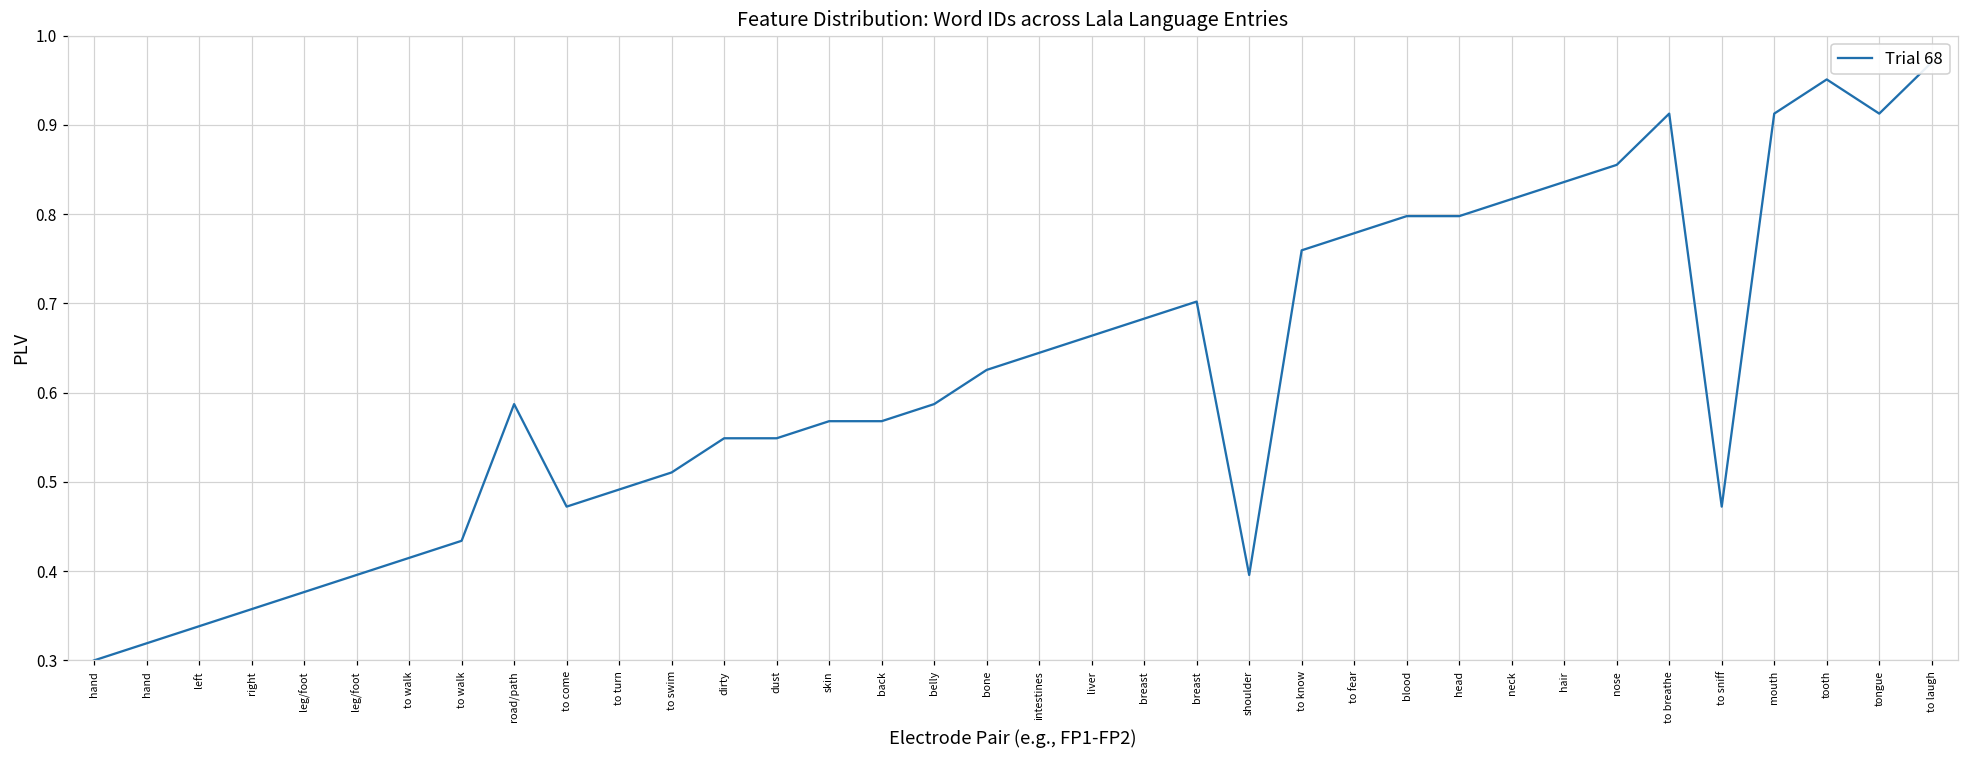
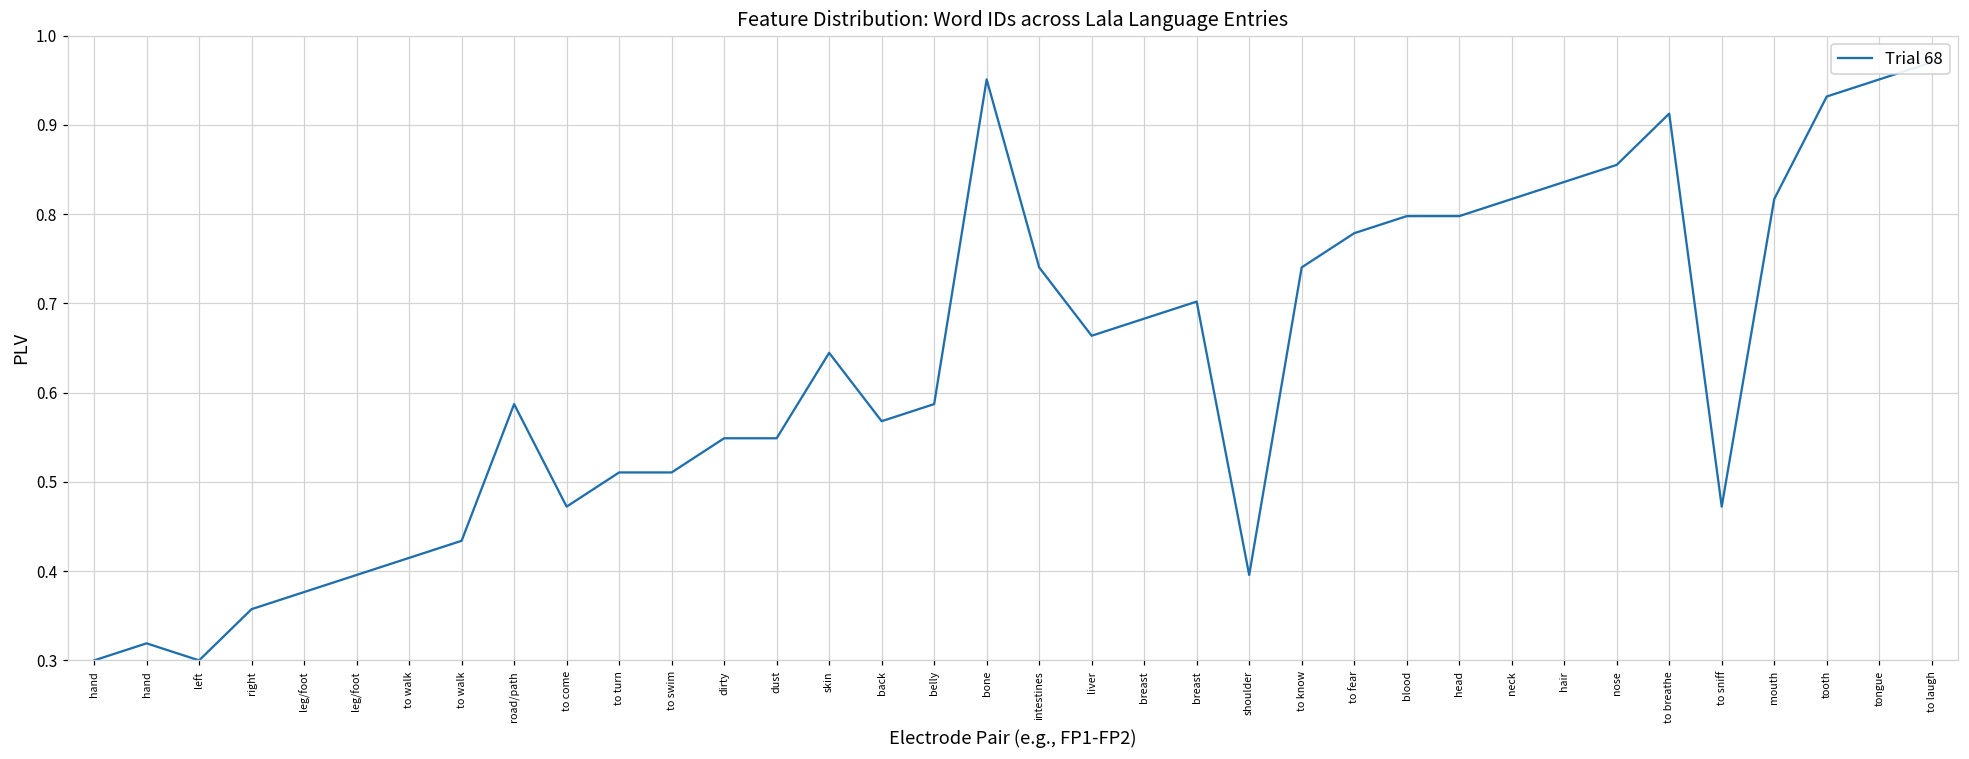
  {
-   "left": 0.34,
+   "left": 0.30,
    "right": 0.36,
    "road/path": 0.59,
    "to come": 0.47,
-   "to turn": 0.49,
+   "to turn": 0.51,
    "to swim": 0.51,
    "dirty": 0.55,
    "dust": 0.55,
-   "skin": 0.57,
+   "skin": 0.64,
    "back": 0.57,
    "belly": 0.59,
-   "bone": 0.63,
-   "intestines": 0.64,
+   "bone": 0.95,
+   "intestines": 0.74,
    "liver": 0.66,
    "shoulder": 0.40,
-   "to know": 0.76,
+   "to know": 0.74,
    "to fear": 0.78,
    "blood": 0.80,
    "head": 0.80,
    "neck": 0.82,
    "hair": 0.84,
    "nose": 0.86,
    "to breathe": 0.91,
    "to sniff": 0.47,
-   "mouth": 0.91,
-   "tooth": 0.95,
-   "tongue": 0.91
+   "mouth": 0.82,
+   "tooth": 0.93,
+   "tongue": 0.95
  }
